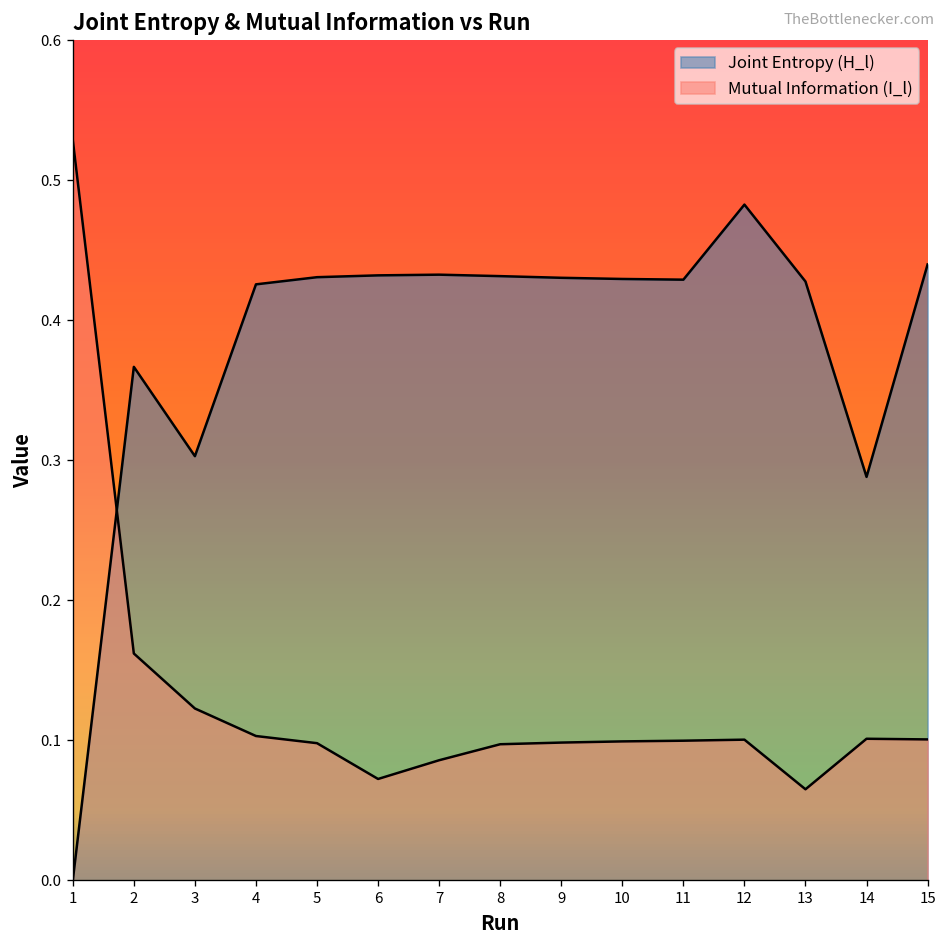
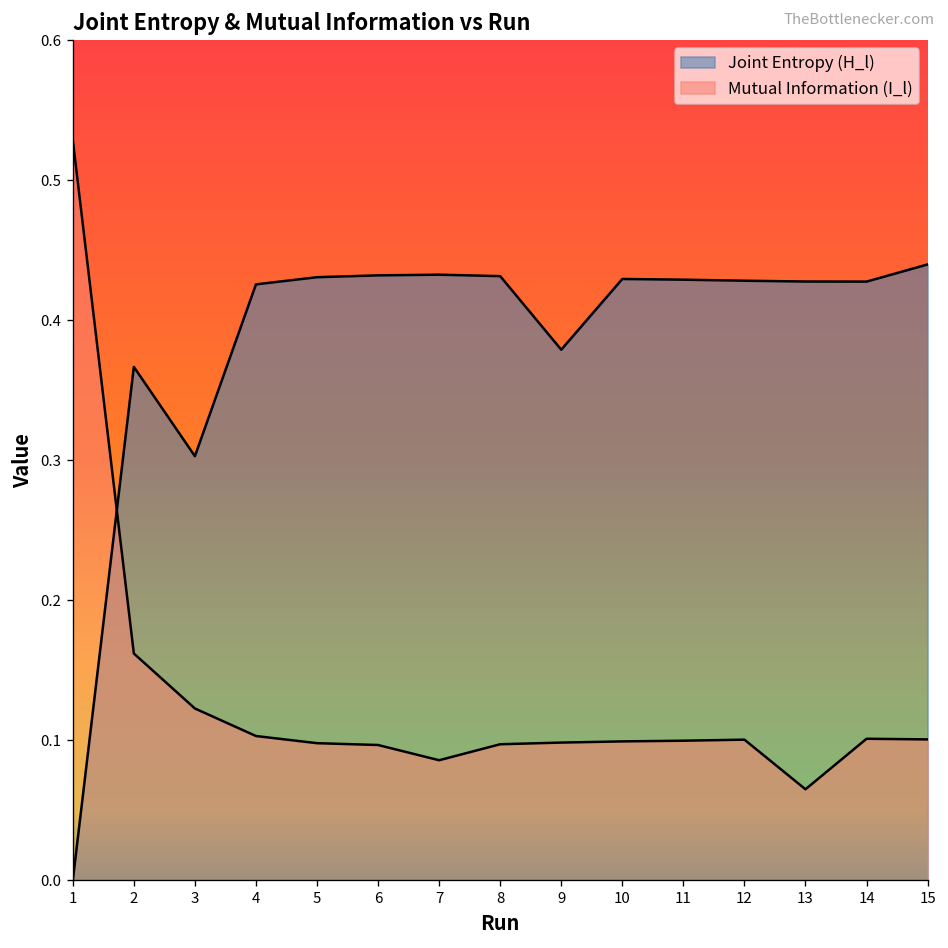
  {
    "Joint Entropy (H_l)": {
      "1": 0.000,
      "2": 0.367,
      "3": 0.303,
      "4": 0.426,
      "5": 0.431,
      "6": 0.432,
      "7": 0.432,
      "8": 0.431,
-     "9": 0.430,
+     "9": 0.379,
      "10": 0.429,
      "11": 0.429,
-     "12": 0.482,
+     "12": 0.428,
      "13": 0.428,
-     "14": 0.288,
+     "14": 0.428,
      "15": 0.440
    },
    "Mutual Information (I_l)": {
      "1": 0.529,
      "2": 0.162,
      "3": 0.123,
      "4": 0.103,
      "5": 0.098,
-     "6": 0.072,
+     "6": 0.097,
      "7": 0.086,
      "8": 0.097,
      "9": 0.098,
      "10": 0.099,
      "11": 0.100,
      "12": 0.101,
      "13": 0.065,
      "14": 0.101,
      "15": 0.101
    }
  }
